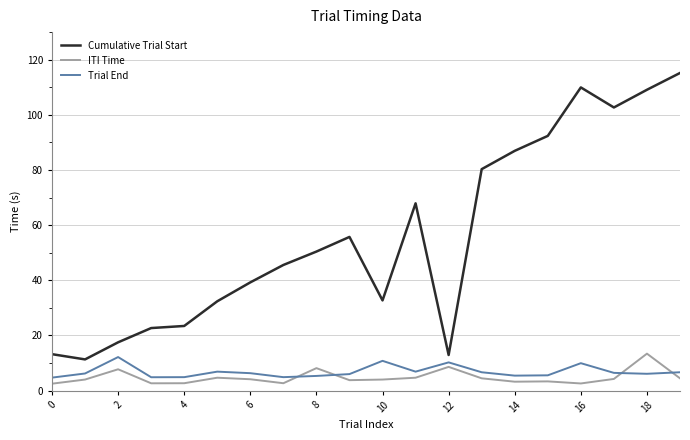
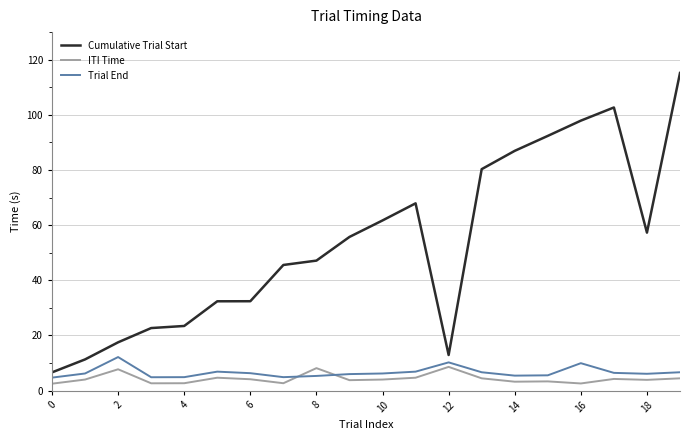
  {
    "Cumulative Trial Start": {
-     "0": 13,
+     "0": 7,
      "2": 18,
      "4": 23,
-     "6": 39,
-     "8": 50,
-     "10": 33,
+     "6": 32,
+     "8": 47,
+     "10": 62,
      "12": 13,
      "14": 87,
-     "16": 110,
-     "18": 109
+     "16": 98,
+     "18": 57
    },
    "ITI Time": {
      "0": 2,
      "2": 8,
      "4": 3,
      "6": 4,
      "8": 8,
      "10": 4,
      "12": 9,
      "14": 3,
      "16": 3,
-     "18": 13
+     "18": 4
    },
    "Trial End": {
      "0": 5,
      "2": 12,
      "4": 5,
      "6": 6,
      "8": 5,
-     "10": 11,
+     "10": 6,
      "12": 10,
      "14": 5,
      "16": 10,
      "18": 6
    }
  }
